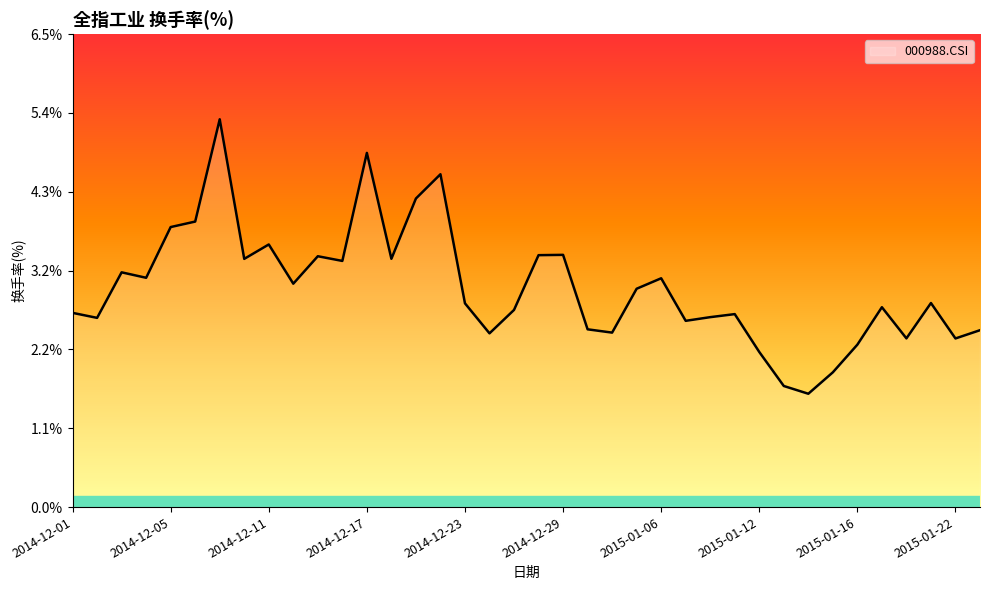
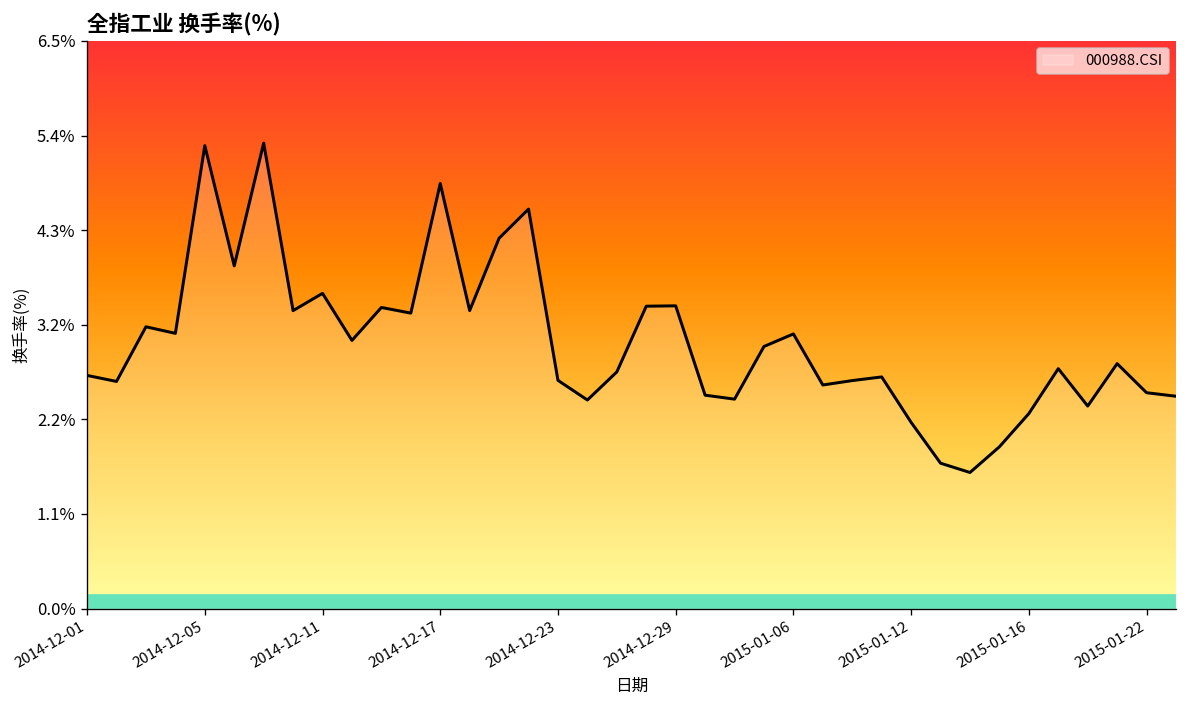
  {
    "2014-12-01": "2.7%",
-   "2014-12-05": "3.8%",
+   "2014-12-05": "5.3%",
    "2014-12-11": "3.6%",
    "2014-12-17": "4.9%",
-   "2014-12-23": "2.8%",
+   "2014-12-23": "2.6%",
    "2014-12-29": "3.5%",
    "2015-01-06": "3.1%",
    "2015-01-12": "2.1%",
    "2015-01-16": "2.2%",
-   "2015-01-22": "2.3%"
+   "2015-01-22": "2.5%"
  }
